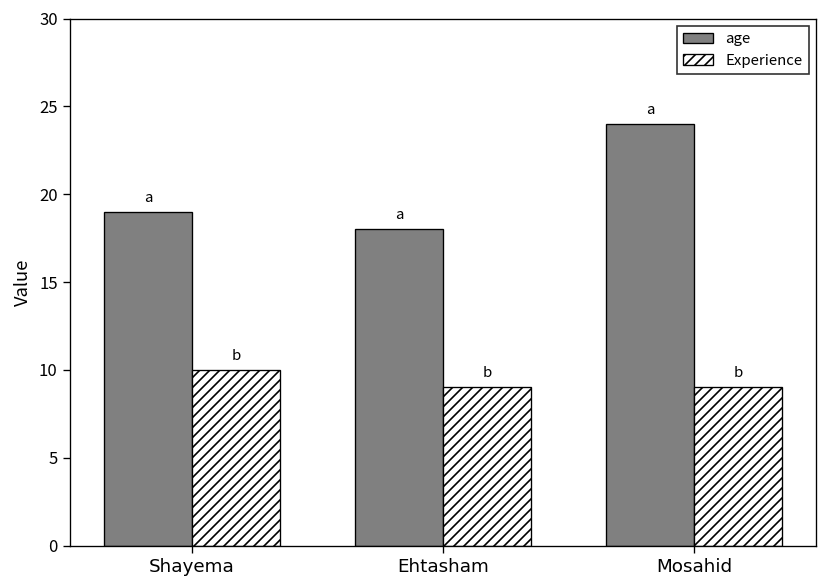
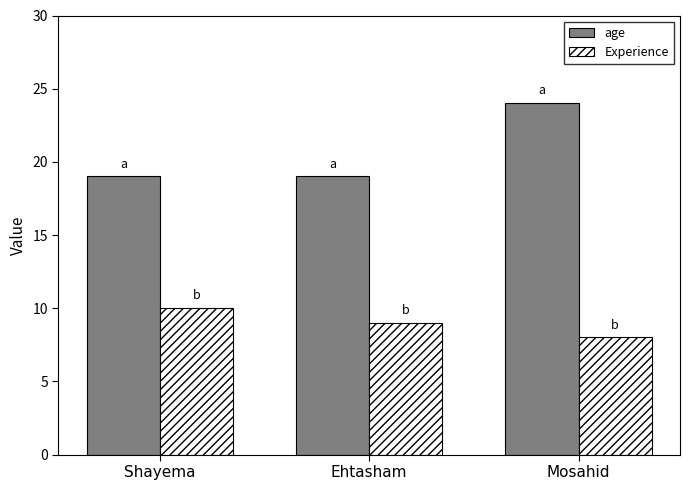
  {
    "age": {
      "Shayema": 19,
-     "Ehtasham": 18,
+     "Ehtasham": 19,
      "Mosahid": 24
    },
    "Experience": {
      "Shayema": 10,
      "Ehtasham": 9,
-     "Mosahid": 9
+     "Mosahid": 8
    }
  }
